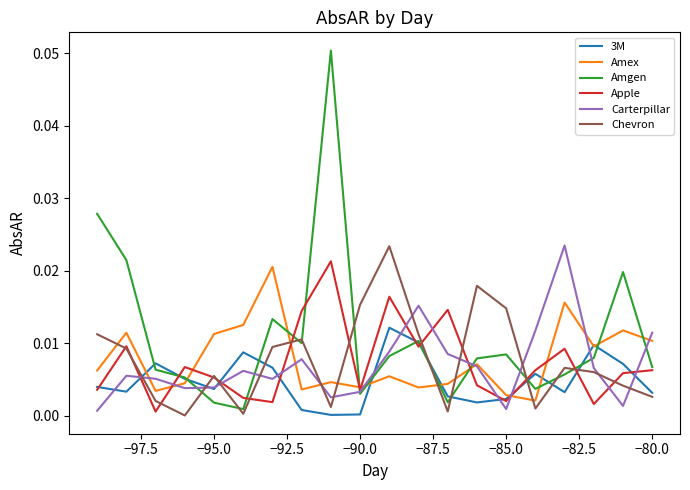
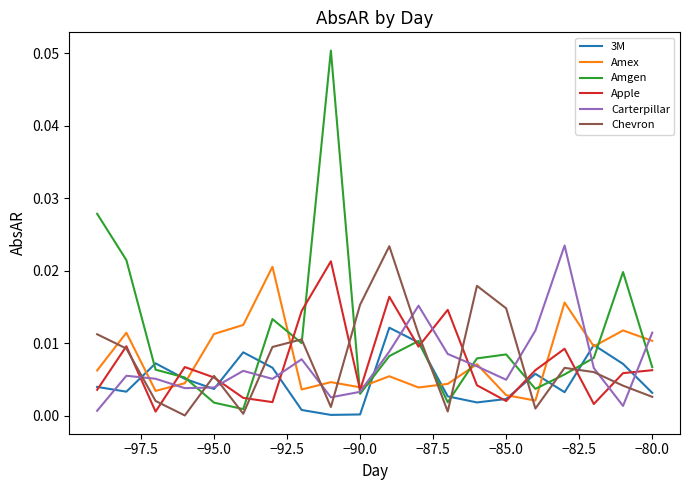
  {
    "3M": {
      "−90.0": 0.000,
      "−80.0": 0.003
    },
    "Amex": {
      "−95.0": 0.011,
      "−90.0": 0.004,
      "−85.0": 0.003,
      "−80.0": 0.010
    },
    "Amgen": {
      "−95.0": 0.002,
      "−85.0": 0.008,
      "−80.0": 0.007
    },
    "Apple": {
      "−80.0": 0.006
    },
    "Carterpillar": {
-     "−85.0": 0.001,
+     "−85.0": 0.005,
      "−80.0": 0.011
    },
    "Chevron": {
      "−90.0": 0.015,
      "−85.0": 0.015,
      "−80.0": 0.003
    }
  }
